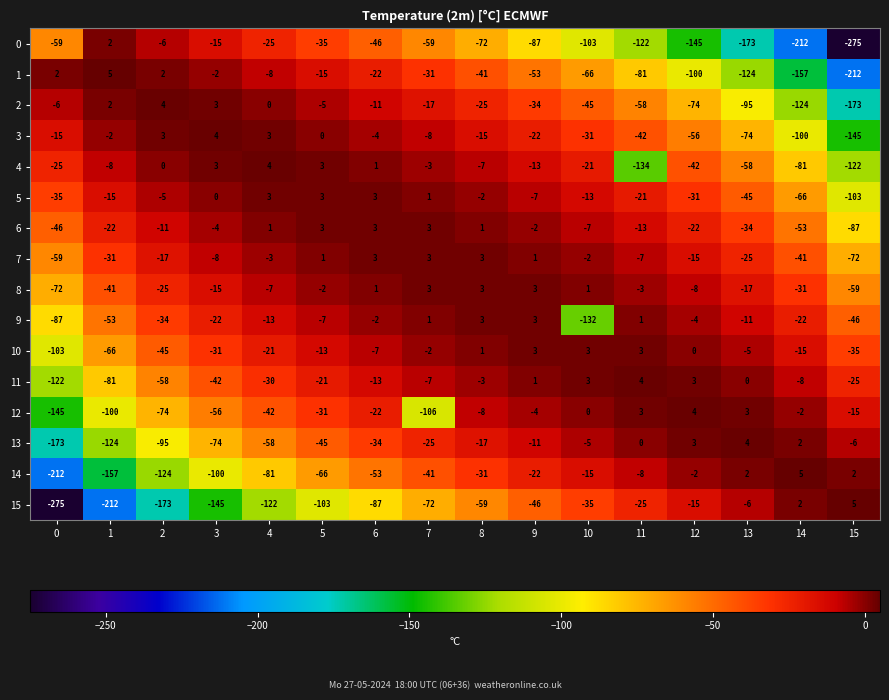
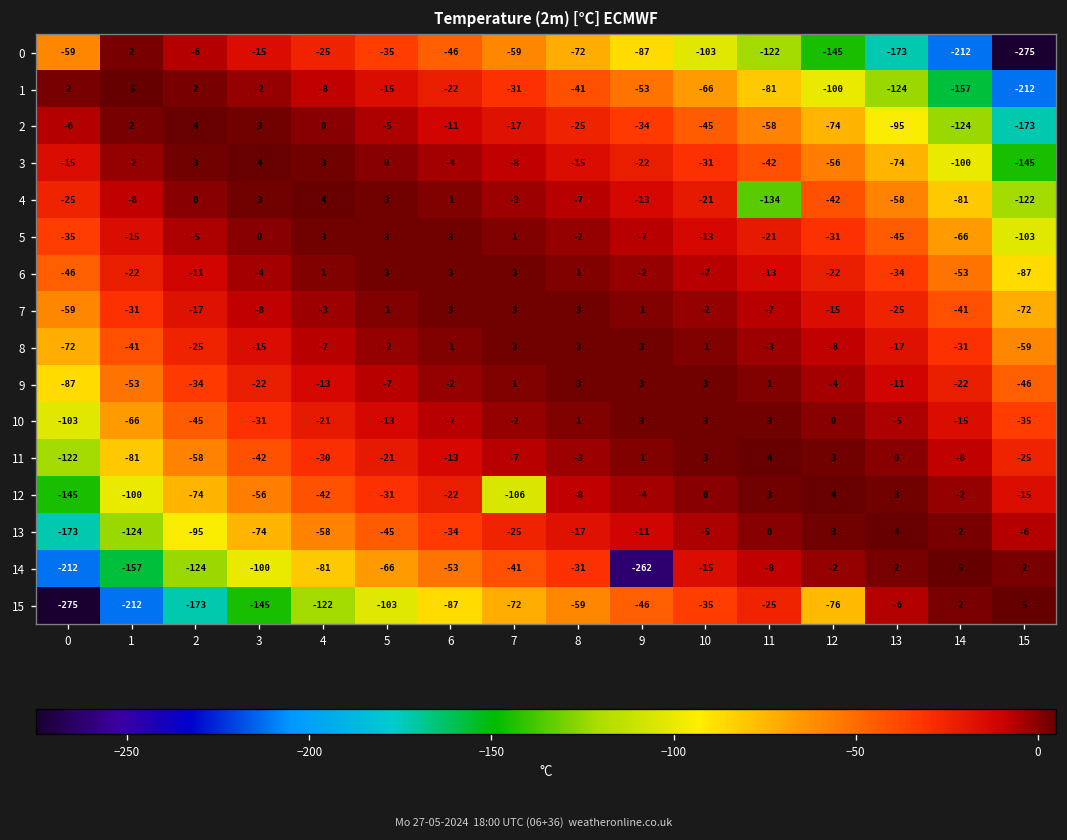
  {
    "9": {
      "0": -87,
      "1": -53,
      "2": -34,
      "3": -22,
      "4": -13,
      "5": -7,
      "6": -2,
      "7": 1,
      "8": 3,
      "9": 3,
-     "10": -132,
+     "10": 3,
      "11": 1,
      "12": -4,
      "13": -11,
      "14": -22,
      "15": -46
    },
    "14": {
      "0": -212,
      "1": -157,
      "2": -124,
      "3": -100,
      "4": -81,
      "5": -66,
      "6": -53,
      "7": -41,
      "8": -31,
-     "9": -22,
+     "9": -262,
      "10": -15,
      "11": -8,
      "12": -2,
      "13": 2,
      "14": 5,
      "15": 2
    },
    "15": {
      "0": -275,
      "1": -212,
      "2": -173,
      "3": -145,
      "4": -122,
      "5": -103,
      "6": -87,
      "7": -72,
      "8": -59,
      "9": -46,
      "10": -35,
      "11": -25,
-     "12": -15,
+     "12": -76,
      "13": -6,
      "14": 2,
      "15": 5
    }
  }
